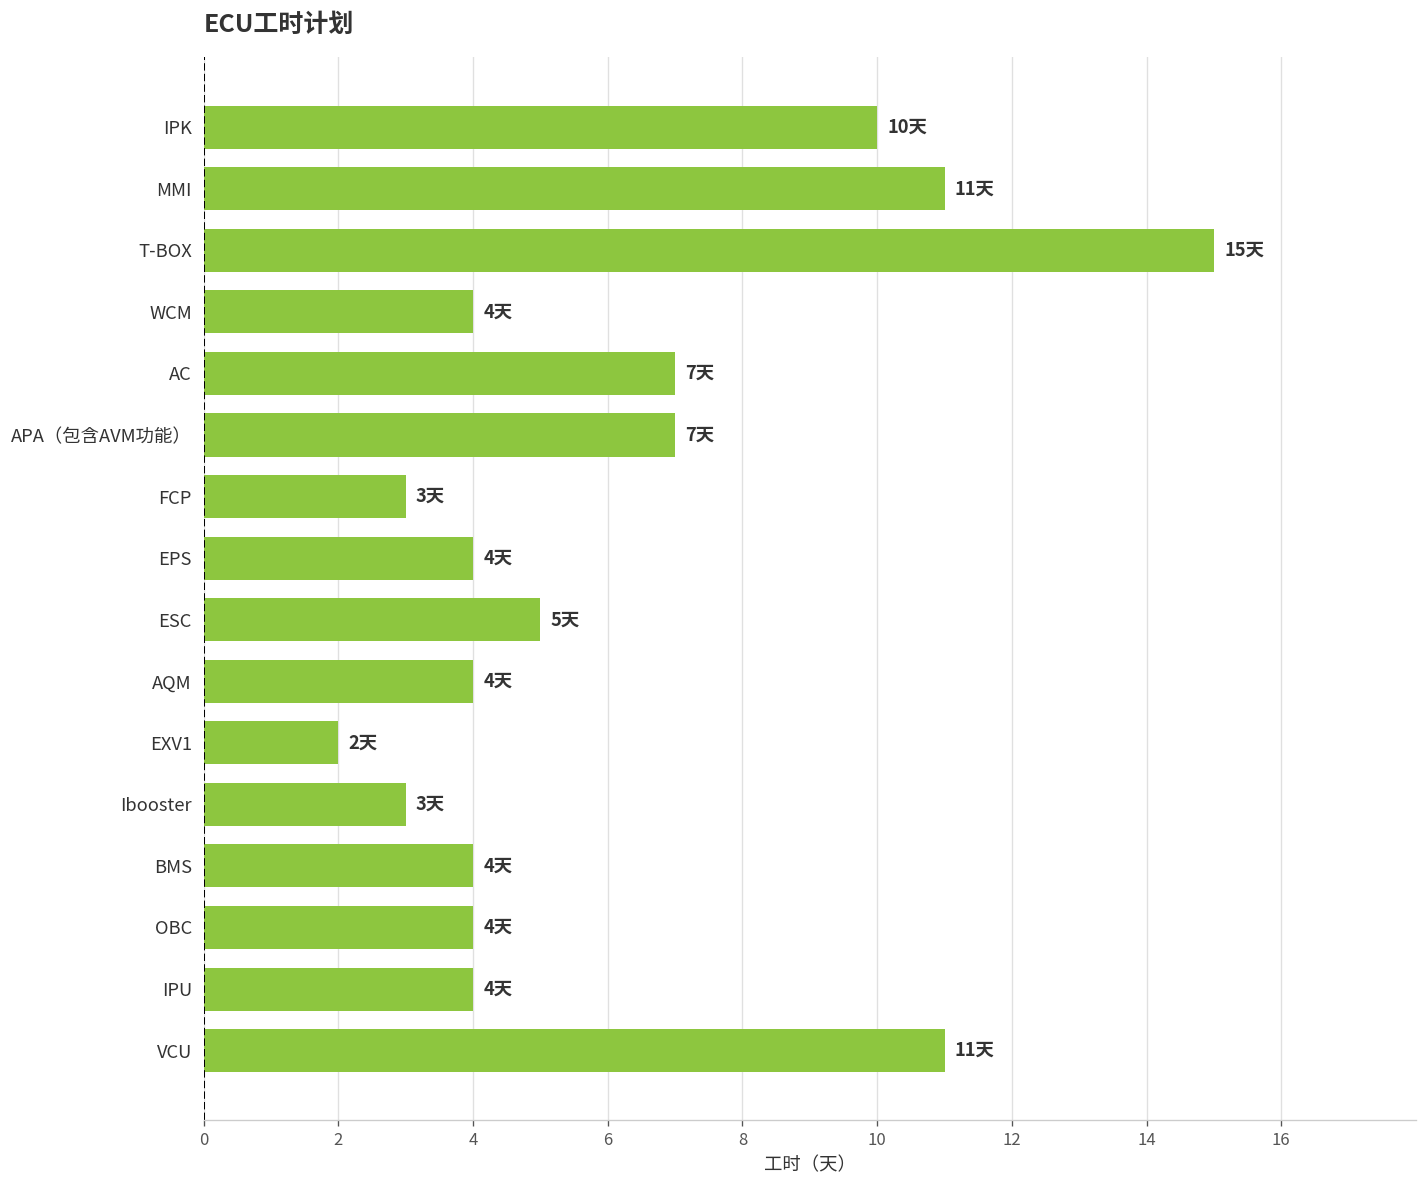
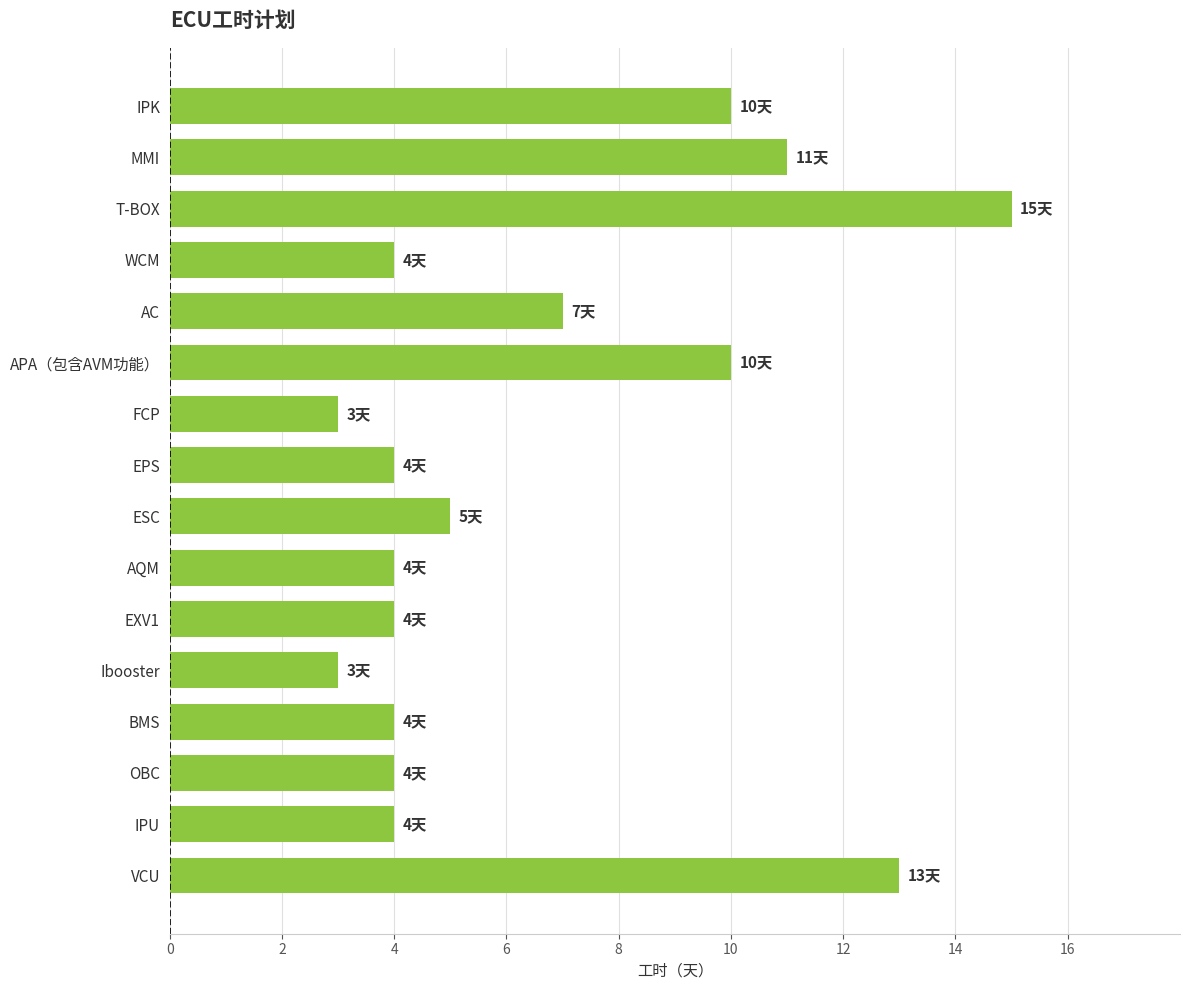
  {
    "IPK": "10天",
    "MMI": "11天",
    "T-BOX": "15天",
    "WCM": "4天",
    "AC": "7天",
-   "APA（包含AVM功能）": "7天",
+   "APA（包含AVM功能）": "10天",
    "FCP": "3天",
    "EPS": "4天",
    "ESC": "5天",
    "AQM": "4天",
-   "EXV1": "2天",
+   "EXV1": "4天",
    "Ibooster": "3天",
    "BMS": "4天",
    "OBC": "4天",
    "IPU": "4天",
-   "VCU": "11天"
+   "VCU": "13天"
  }
